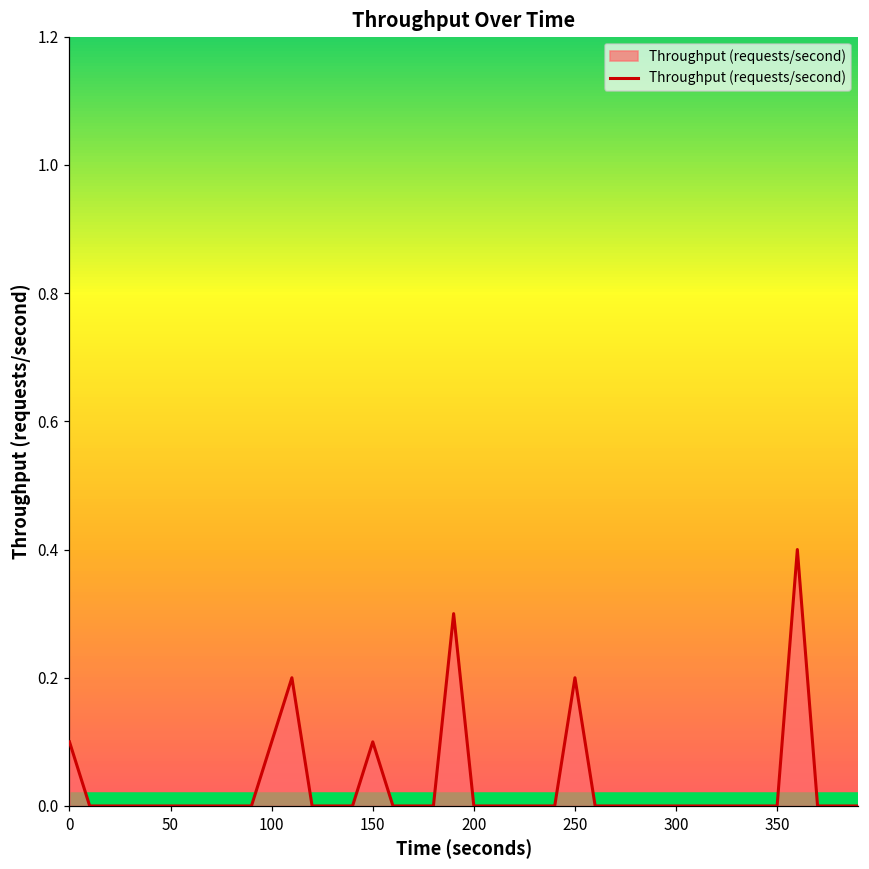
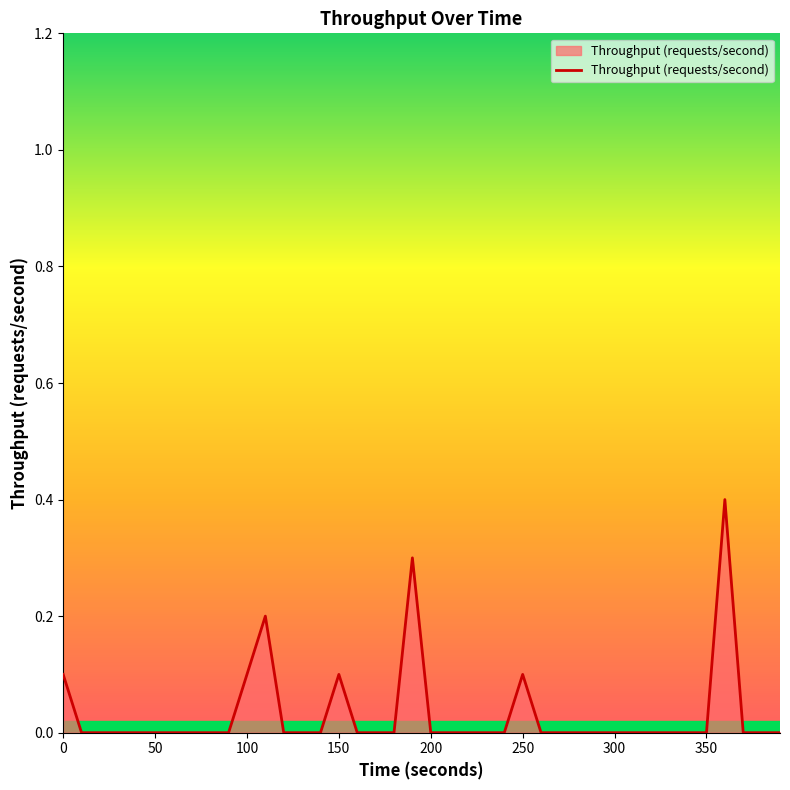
  {
    "0": 0.1,
    "100": 0.1,
    "150": 0.1,
-   "250": 0.2
+   "250": 0.1
  }
